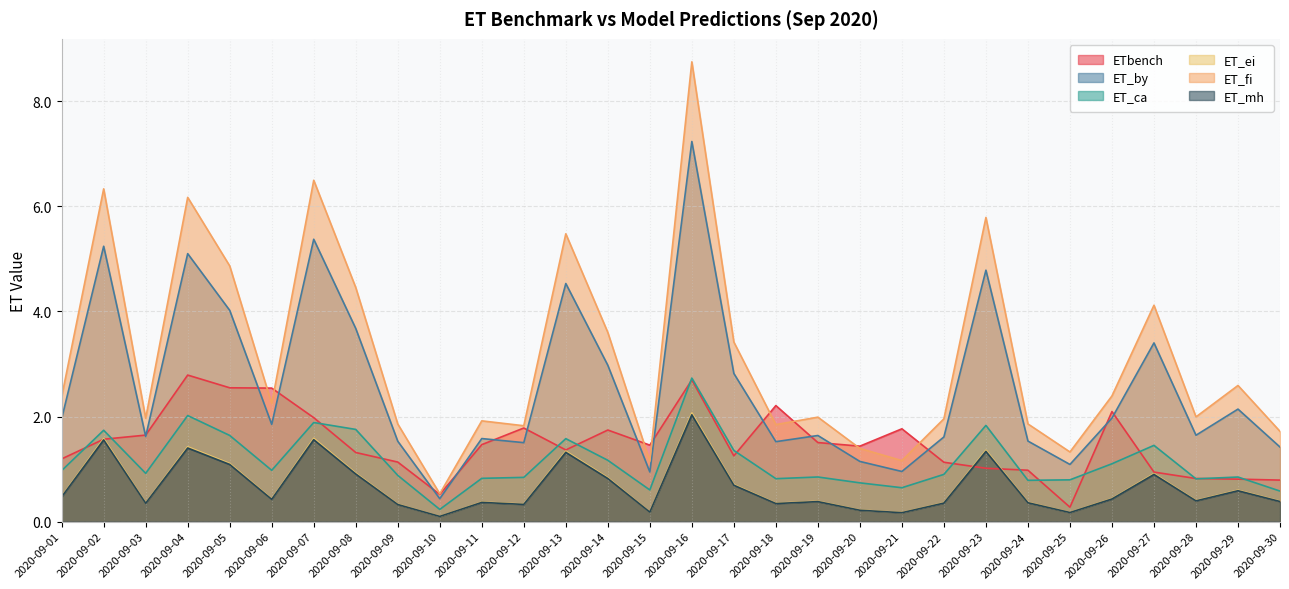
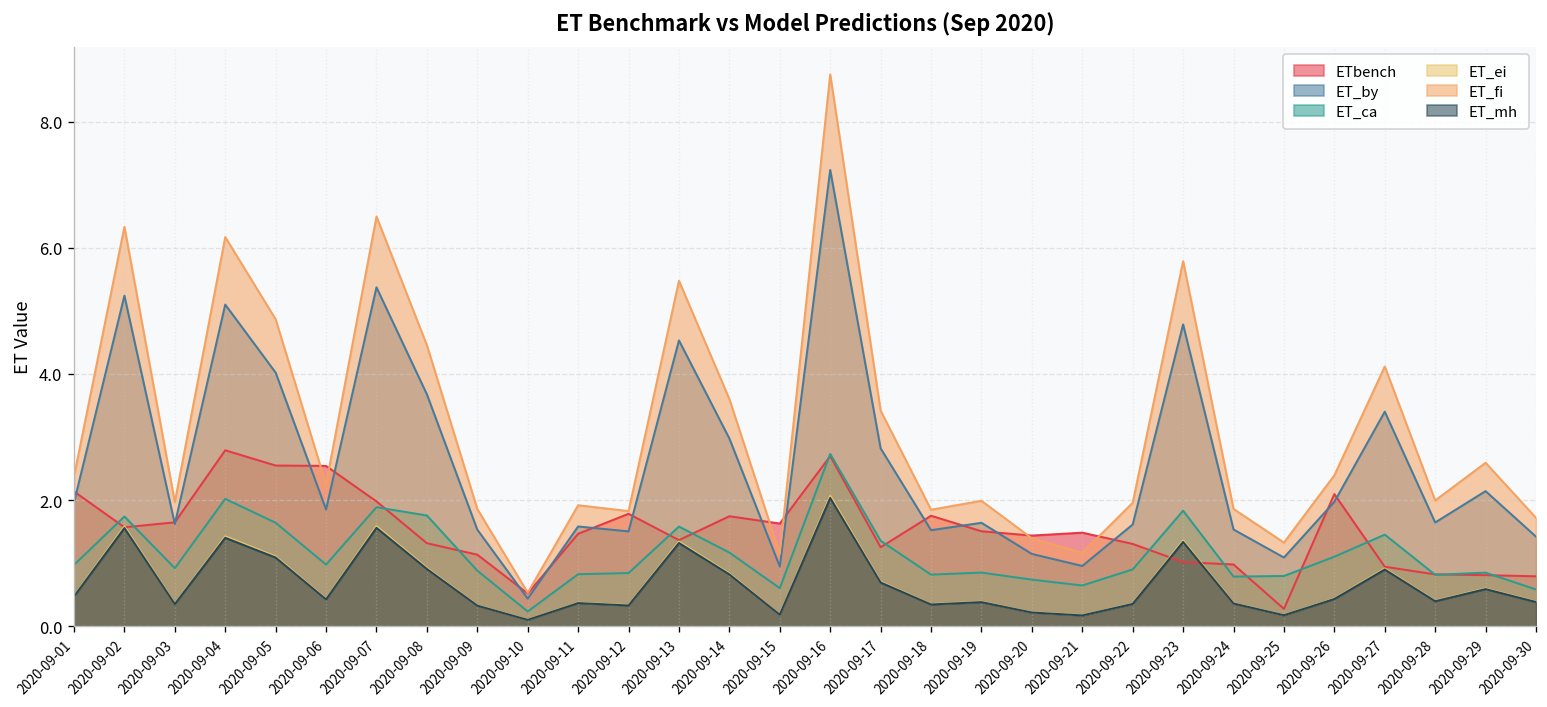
  {
    "ETbench": {
-     "2020-09-01": 1.2,
+     "2020-09-01": 2.1,
      "2020-09-04": 2.8,
      "2020-09-05": 2.5,
      "2020-09-06": 2.5,
      "2020-09-07": 2.0,
      "2020-09-08": 1.3,
      "2020-09-09": 1.1,
      "2020-09-11": 1.5,
      "2020-09-14": 1.7,
-     "2020-09-15": 1.5,
+     "2020-09-15": 1.6,
      "2020-09-17": 1.3,
-     "2020-09-18": 2.2,
+     "2020-09-18": 1.8,
      "2020-09-19": 1.5,
-     "2020-09-21": 1.8,
-     "2020-09-22": 1.1,
+     "2020-09-21": 1.5,
+     "2020-09-22": 1.3,
      "2020-09-23": 1.0,
      "2020-09-24": 1.0,
      "2020-09-25": 0.3,
      "2020-09-26": 2.1,
      "2020-09-30": 0.8
    }
  }
